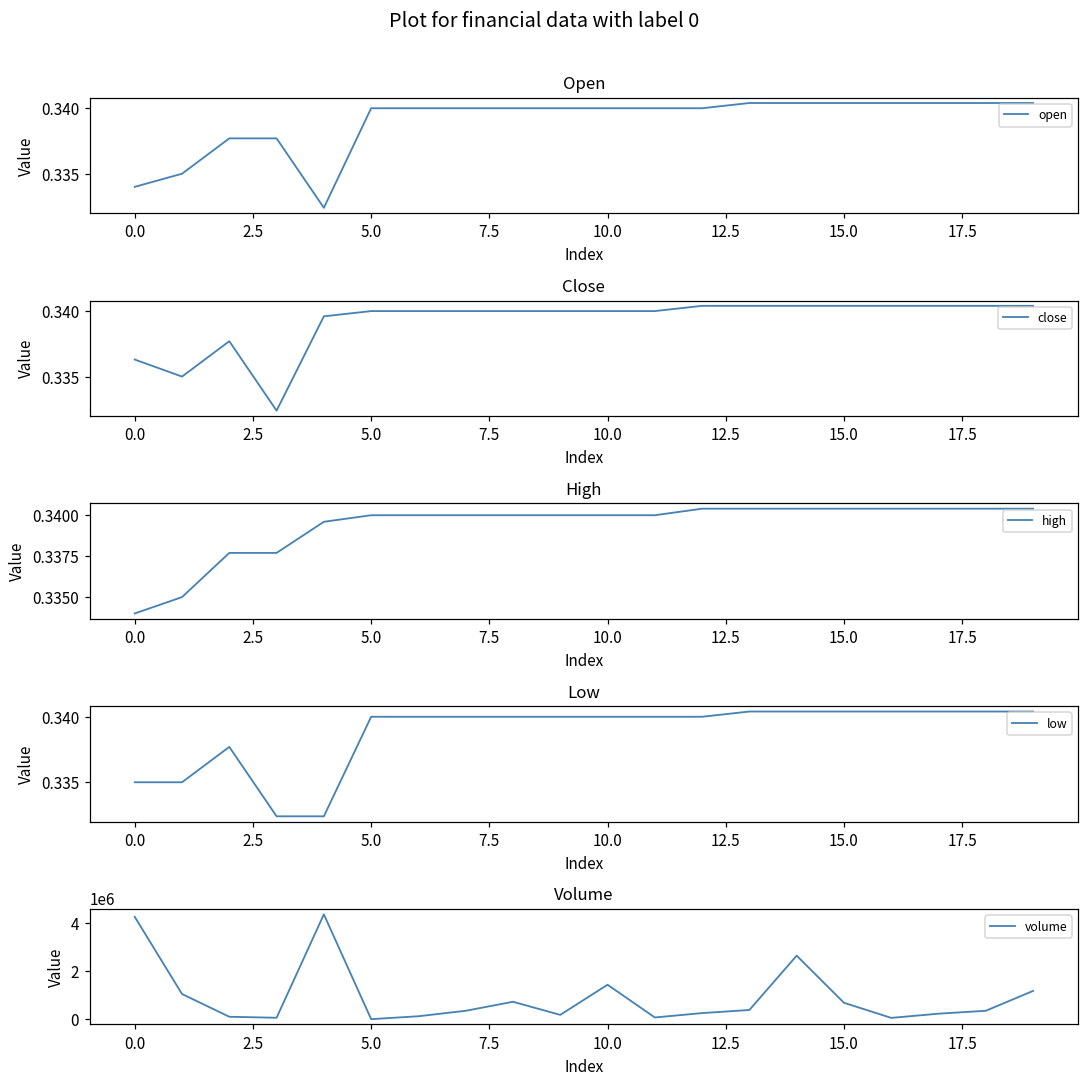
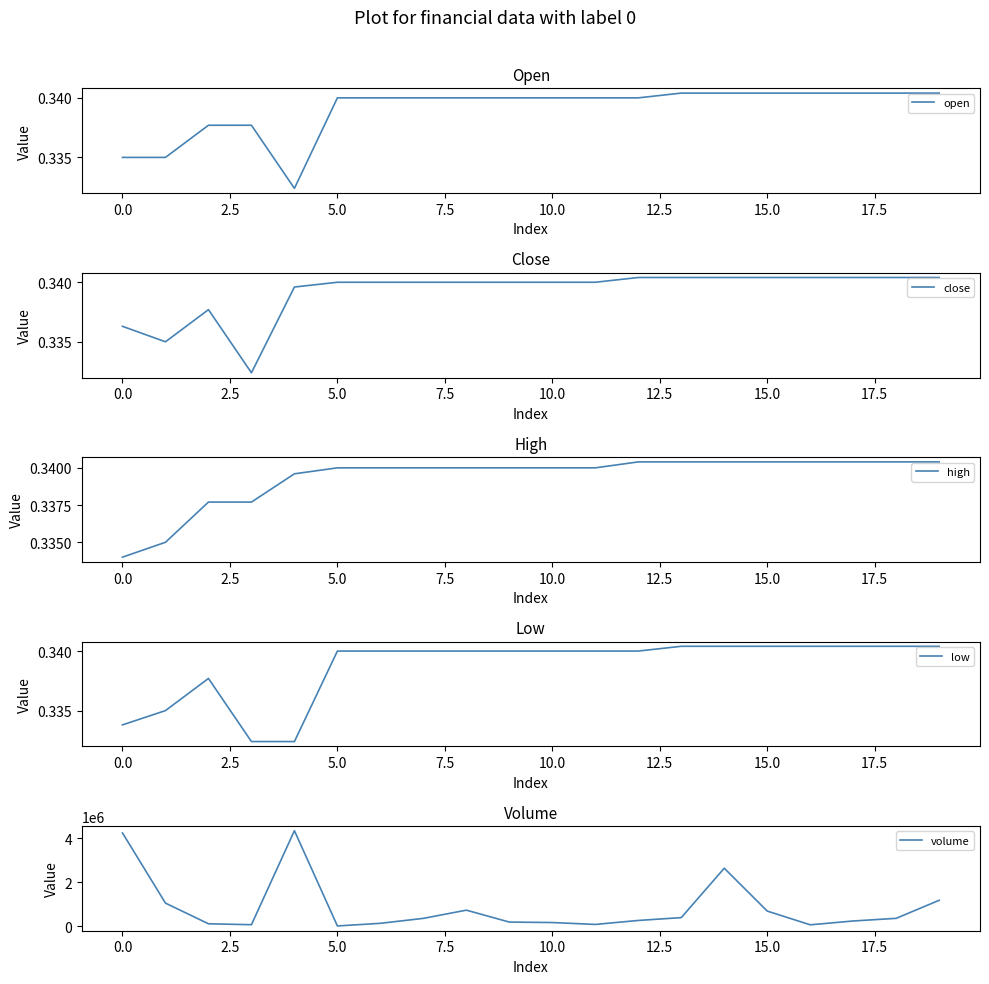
  {
    "Open": {
-     "0.0": 0.334,
+     "0.0": 0.335,
      "5.0": 0.340,
      "10.0": 0.340,
      "15.0": 0.3404
    },
    "Close": {
      "0.0": 0.3363,
      "5.0": 0.3400,
      "10.0": 0.3400,
      "15.0": 0.3404
    },
    "High": {
      "0.0": 0.3340,
      "5.0": 0.3400,
      "10.0": 0.3400,
      "15.0": 0.3404
    },
    "Low": {
-     "0.0": 0.3350,
+     "0.0": 0.3338,
      "5.0": 0.3400,
      "10.0": 0.3400,
      "15.0": 0.3404
    },
    "Volume": {
      "0.0": 4200000,
      "5.0": 0,
-     "10.0": 1400000,
+     "10.0": 200000,
      "15.0": 700000
    }
  }
